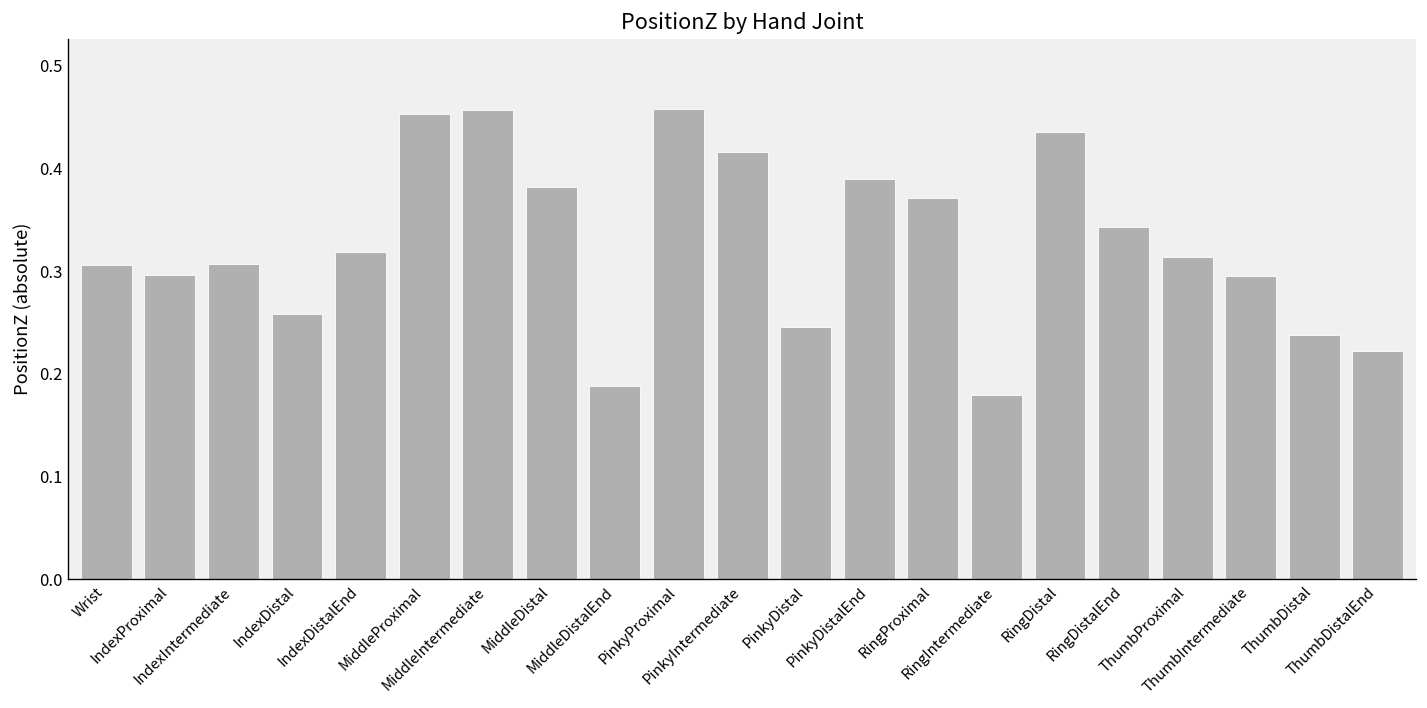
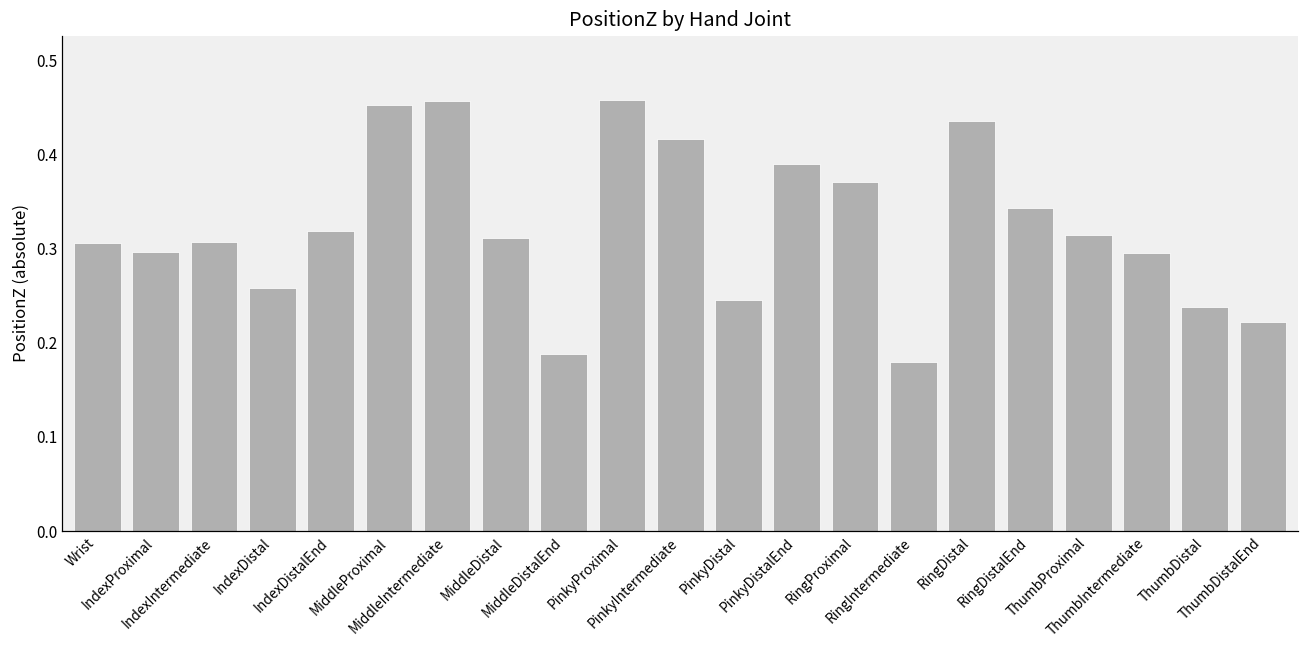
  {
    "Wrist": 0.31,
    "IndexProximal": 0.30,
    "IndexIntermediate": 0.31,
    "IndexDistal": 0.26,
    "IndexDistalEnd": 0.32,
    "MiddleProximal": 0.45,
    "MiddleIntermediate": 0.46,
-   "MiddleDistal": 0.38,
+   "MiddleDistal": 0.31,
    "MiddleDistalEnd": 0.19,
    "PinkyProximal": 0.46,
    "PinkyIntermediate": 0.42,
    "PinkyDistal": 0.25,
    "PinkyDistalEnd": 0.39,
    "RingProximal": 0.37,
    "RingIntermediate": 0.18,
    "RingDistal": 0.44,
    "RingDistalEnd": 0.34,
    "ThumbProximal": 0.31,
    "ThumbIntermediate": 0.30,
    "ThumbDistal": 0.24,
    "ThumbDistalEnd": 0.22
  }
